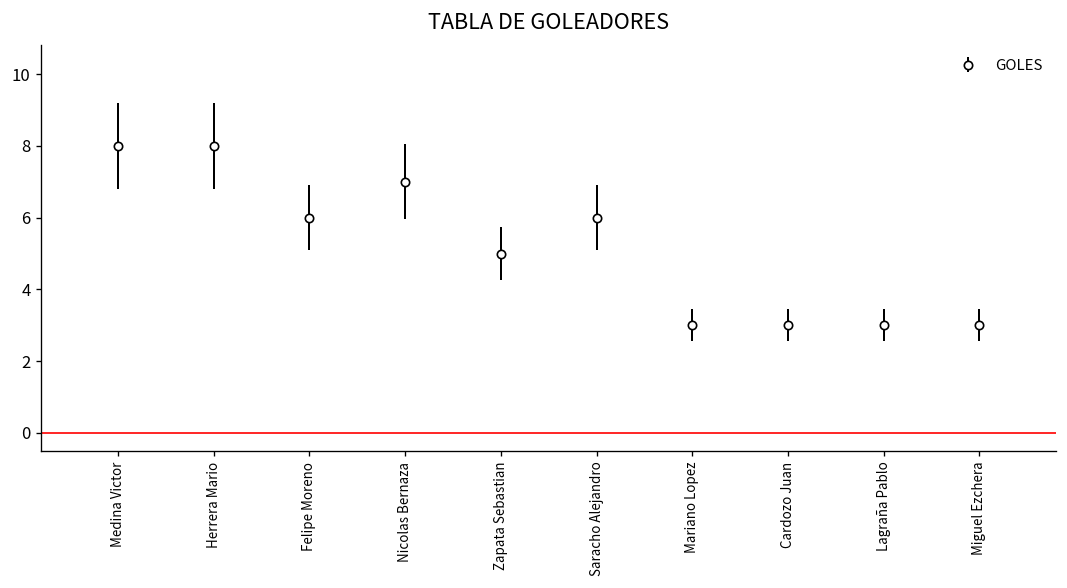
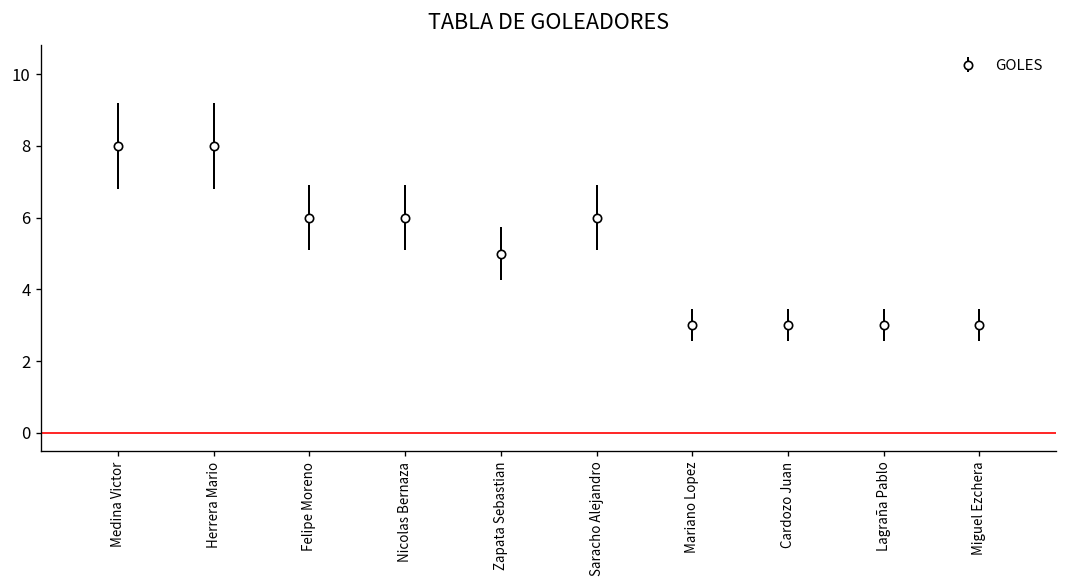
  {
    "Medina Victor": 8,
    "Herrera Mario": 8,
    "Felipe Moreno": 6,
-   "Nicolas Bernaza": 7,
+   "Nicolas Bernaza": 6,
    "Zapata Sebastian": 5,
    "Saracho Alejandro": 6,
    "Mariano Lopez": 3,
    "Cardozo Juan": 3,
    "Lagraña Pablo": 3,
    "Miguel Ezchera": 3
  }
